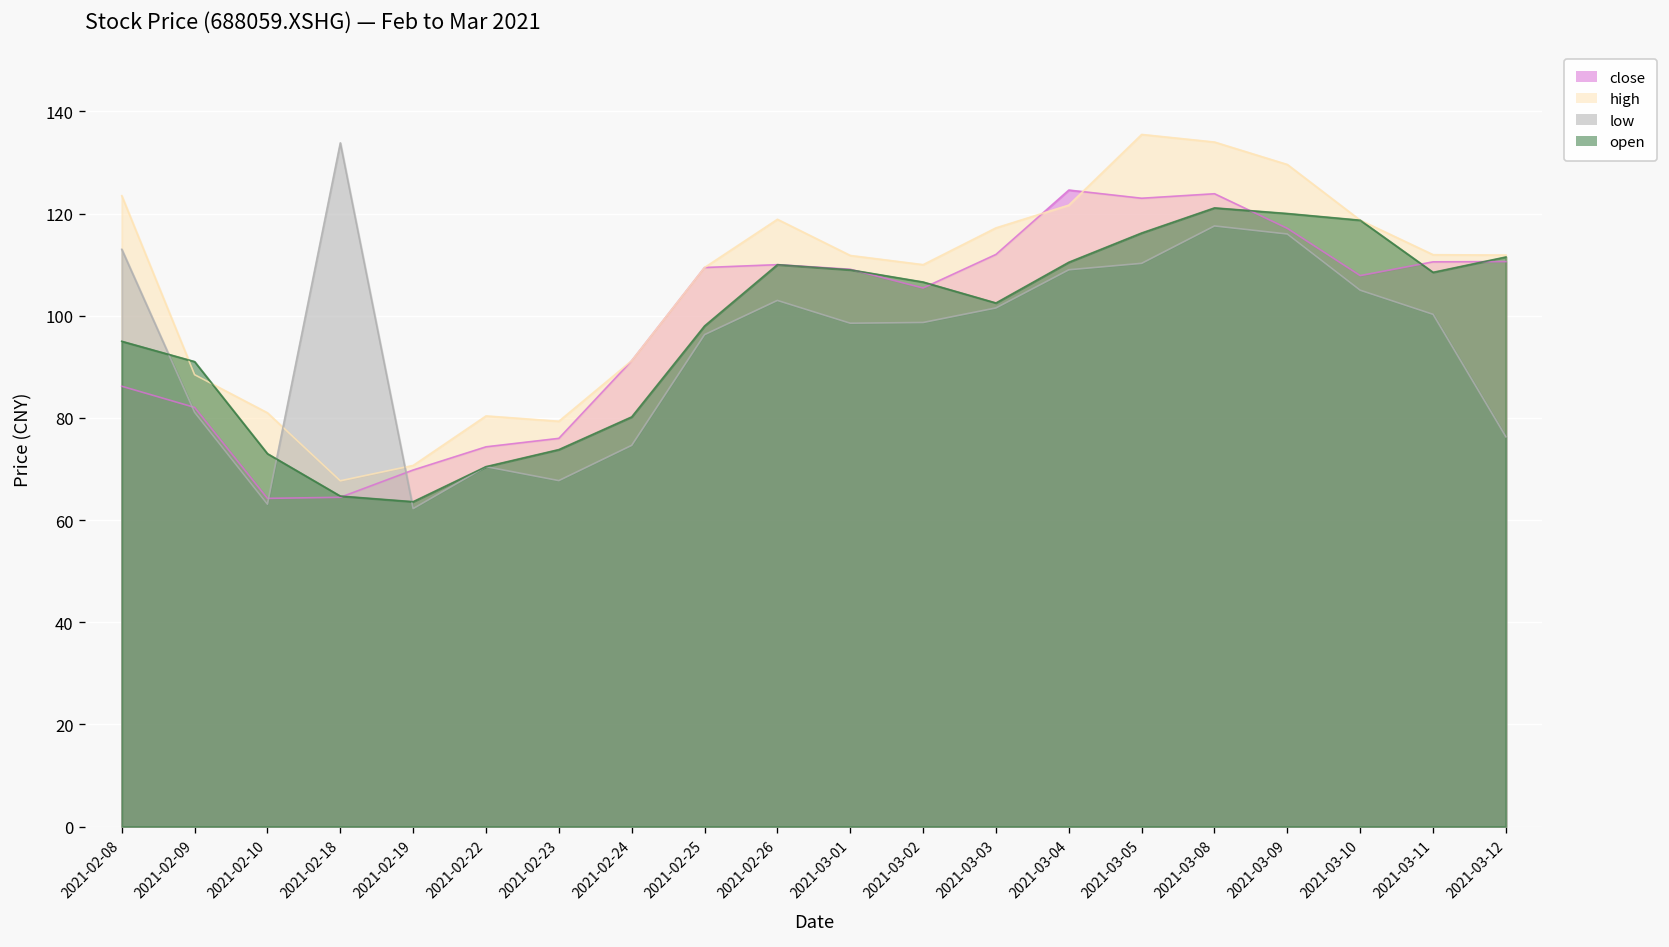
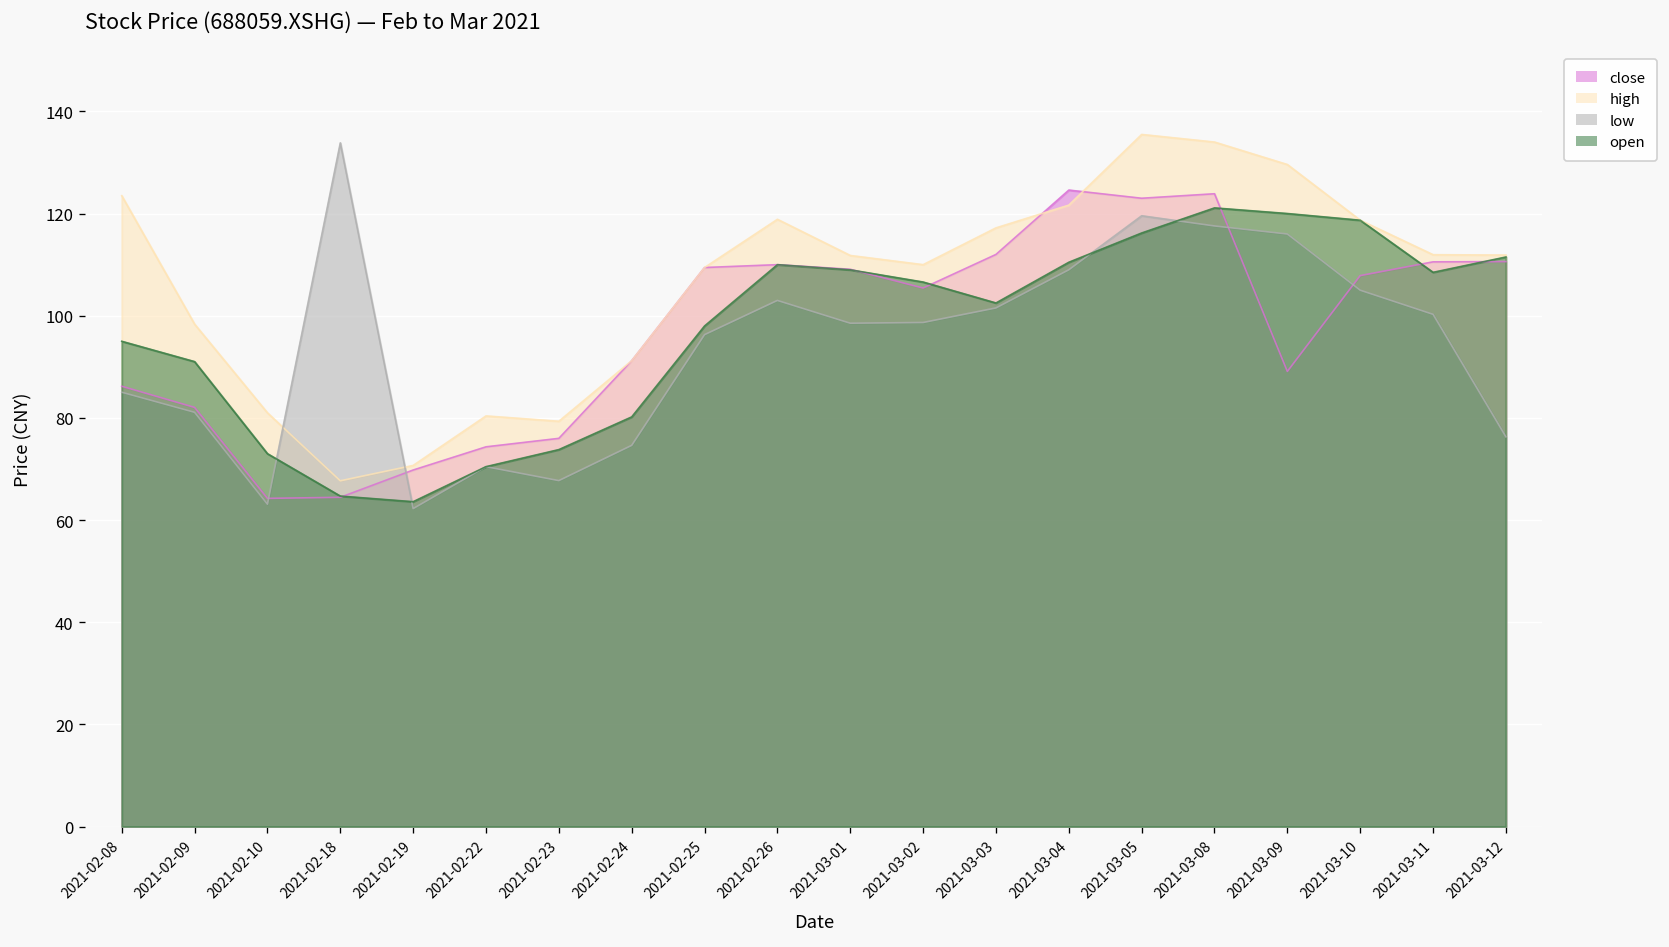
  {
    "close": {
      "2021-02-08": 86,
      "2021-02-09": 82,
      "2021-02-10": 64,
      "2021-02-19": 70,
      "2021-02-22": 74,
      "2021-02-23": 76,
      "2021-03-02": 105,
      "2021-03-03": 112,
      "2021-03-04": 125,
      "2021-03-05": 123,
      "2021-03-08": 124,
-     "2021-03-09": 117,
+     "2021-03-09": 89,
      "2021-03-10": 108,
      "2021-03-11": 111,
      "2021-03-12": 111
    },
    "high": {
      "2021-02-08": 124,
-     "2021-02-09": 88,
+     "2021-02-09": 98,
      "2021-02-10": 81,
      "2021-02-18": 68,
      "2021-02-19": 71,
      "2021-02-22": 80,
      "2021-02-23": 79,
      "2021-02-26": 119,
      "2021-03-01": 112,
      "2021-03-02": 110,
      "2021-03-03": 117,
      "2021-03-04": 122,
      "2021-03-05": 135,
      "2021-03-08": 134,
      "2021-03-09": 130,
      "2021-03-11": 112
    },
    "low": {
-     "2021-02-08": 113,
+     "2021-02-08": 85,
      "2021-02-09": 81,
      "2021-02-10": 63,
      "2021-02-18": 134,
      "2021-02-19": 62,
      "2021-02-23": 68,
      "2021-02-24": 75,
      "2021-02-25": 96,
      "2021-02-26": 103,
      "2021-03-01": 99,
      "2021-03-02": 99,
      "2021-03-03": 102,
      "2021-03-04": 109,
-     "2021-03-05": 110,
+     "2021-03-05": 120,
      "2021-03-08": 118,
      "2021-03-09": 116,
      "2021-03-10": 105,
      "2021-03-11": 100,
      "2021-03-12": 76
    },
    "open": {
      "2021-02-08": 95,
      "2021-02-09": 91,
      "2021-02-10": 73,
      "2021-02-19": 64,
      "2021-02-23": 74,
      "2021-02-24": 80,
      "2021-02-25": 98,
      "2021-03-02": 107,
      "2021-03-03": 103,
      "2021-03-04": 110,
      "2021-03-05": 116,
      "2021-03-08": 121,
      "2021-03-09": 120,
      "2021-03-11": 109
    }
  }
